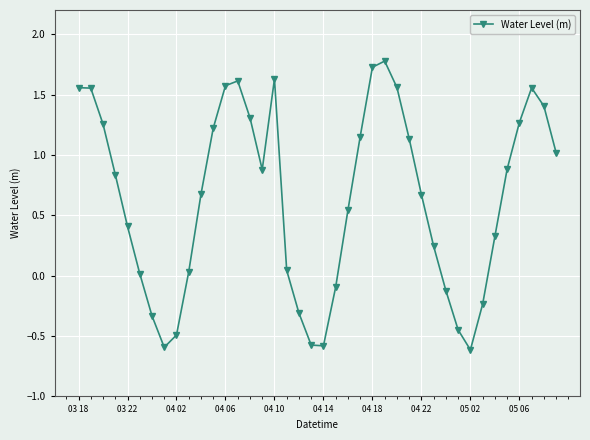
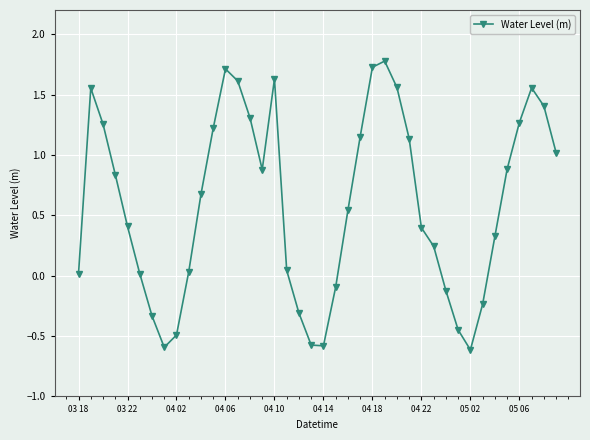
  {
-   "03 18": 1.56,
+   "03 18": 0.02,
    "03 22": 0.41,
    "04 02": -0.49,
-   "04 06": 1.57,
+   "04 06": 1.71,
    "04 10": 1.63,
    "04 14": -0.58,
    "04 18": 1.73,
-   "04 22": 0.67,
+   "04 22": 0.40,
    "05 02": -0.61,
    "05 06": 1.27
  }
